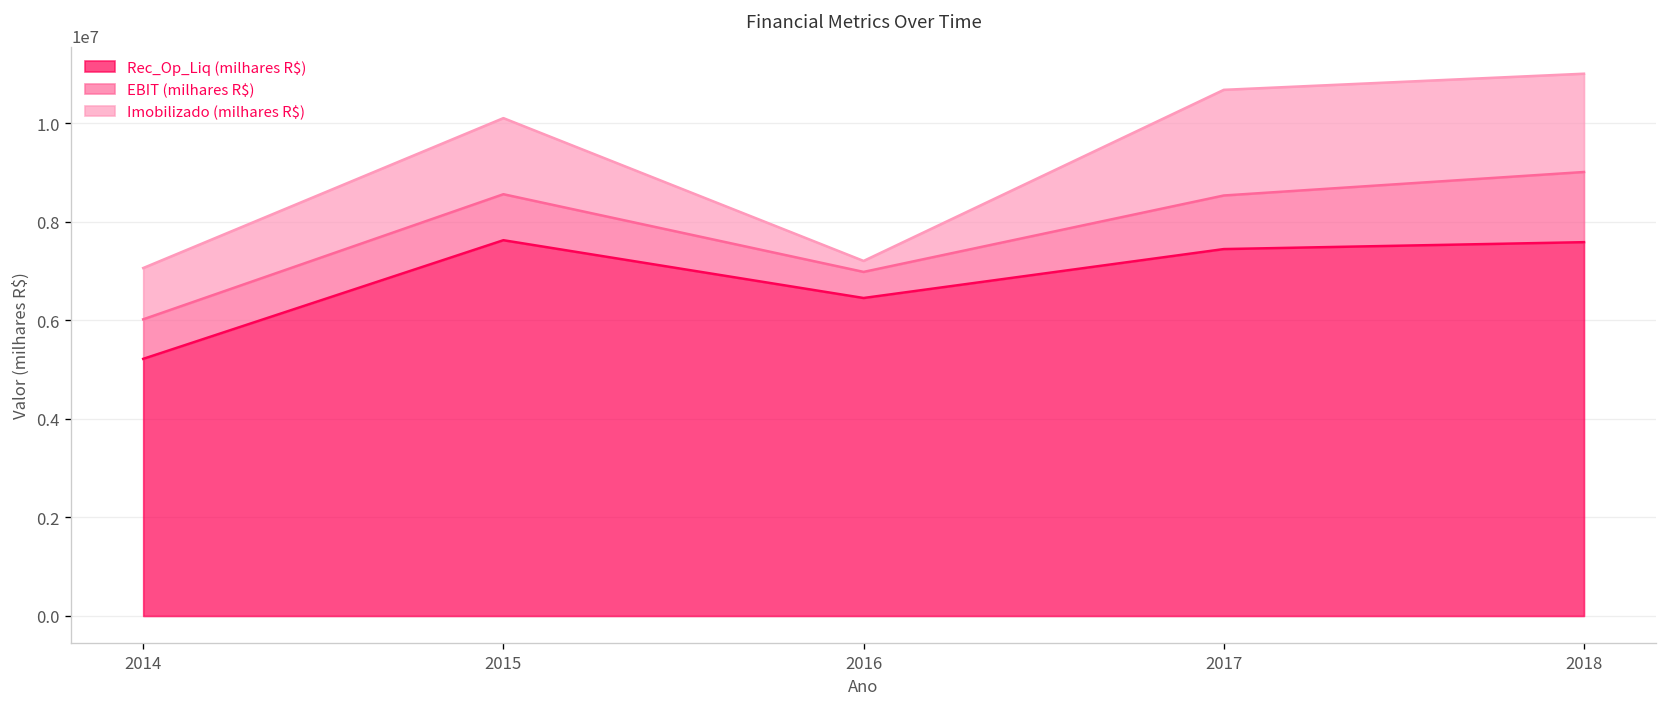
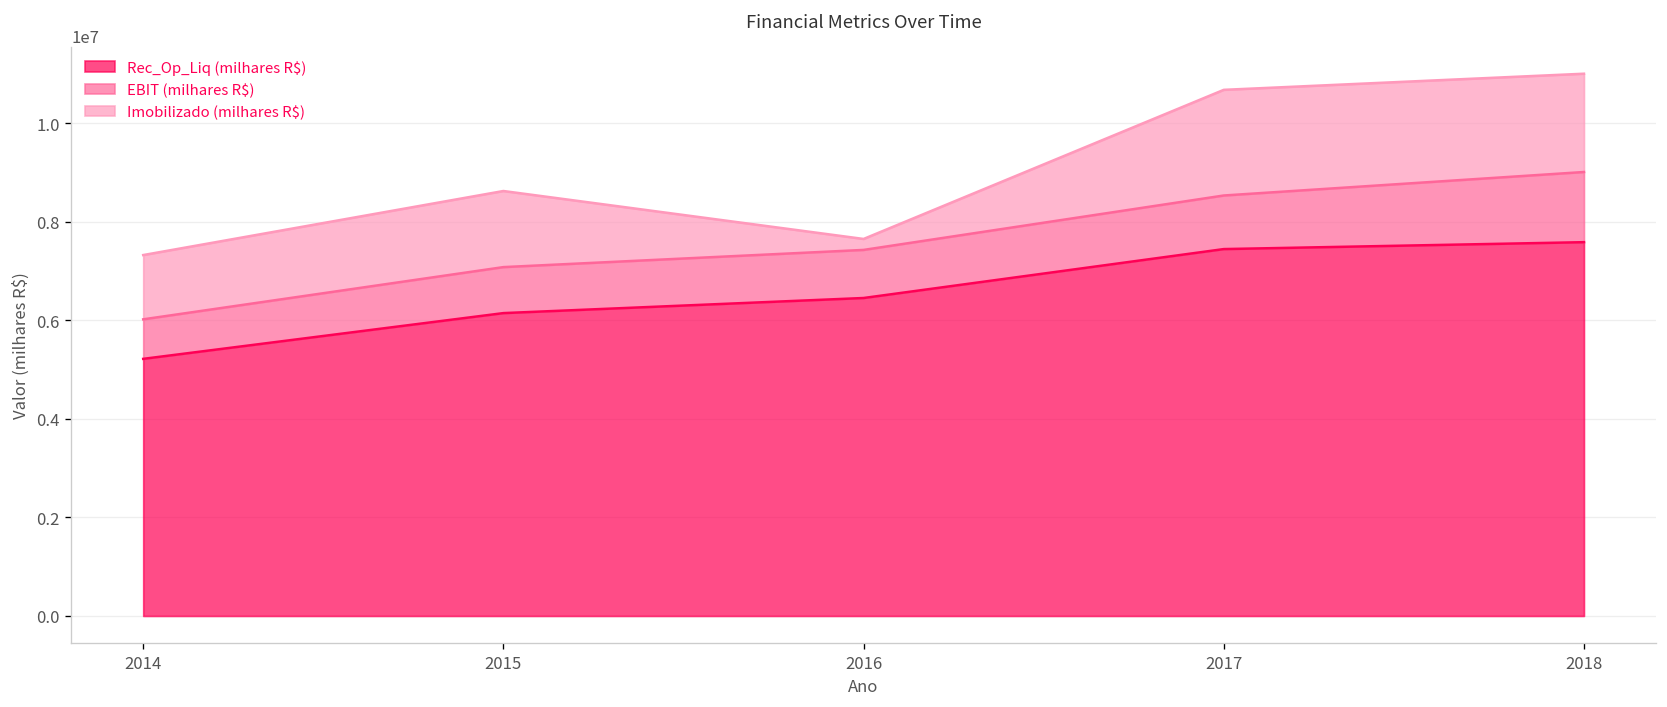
  {
    "Rec_Op_Liq (milhares R$)": {
      "2014": 5200000,
-     "2015": 7600000,
+     "2015": 6100000,
      "2016": 6500000,
      "2017": 7400000,
      "2018": 7600000
    },
    "EBIT (milhares R$)": {
      "2014": 800000,
      "2015": 900000,
-     "2016": 500000,
+     "2016": 1000000,
      "2017": 1100000,
      "2018": 1400000
    },
    "Imobilizado (milhares R$)": {
-     "2014": 1000000,
+     "2014": 1300000,
      "2015": 1500000,
      "2016": 200000,
      "2017": 2100000,
      "2018": 2000000
    }
  }
